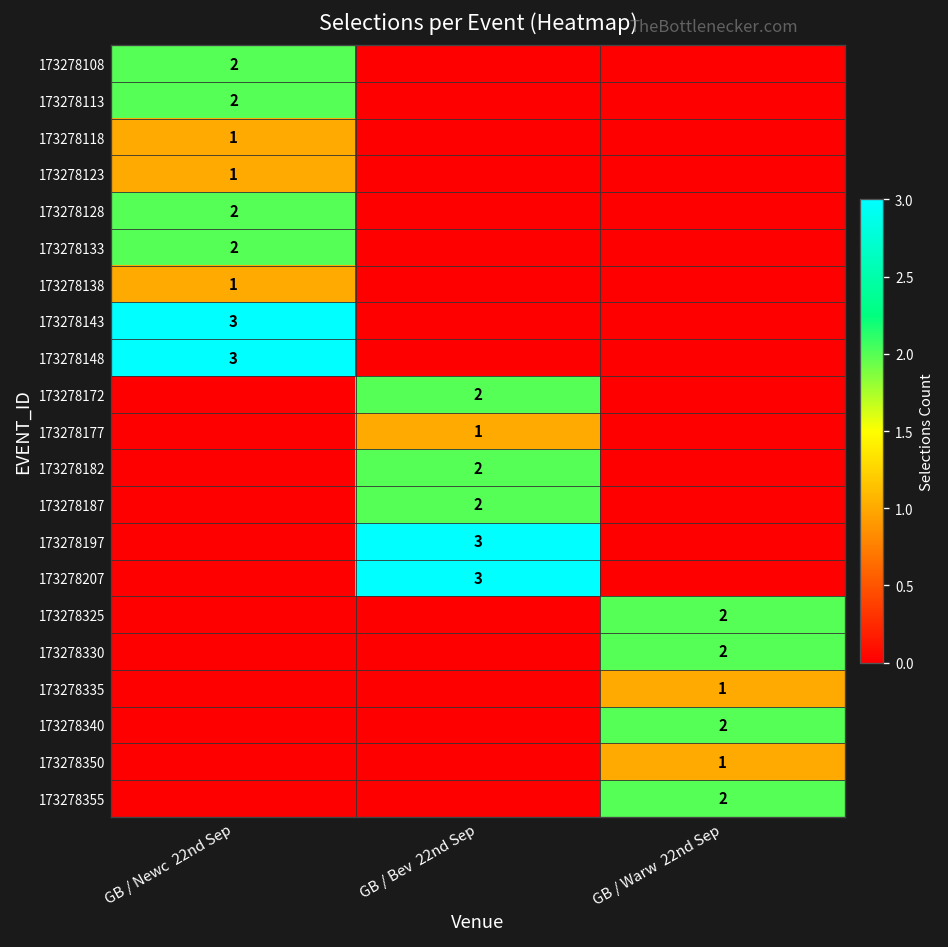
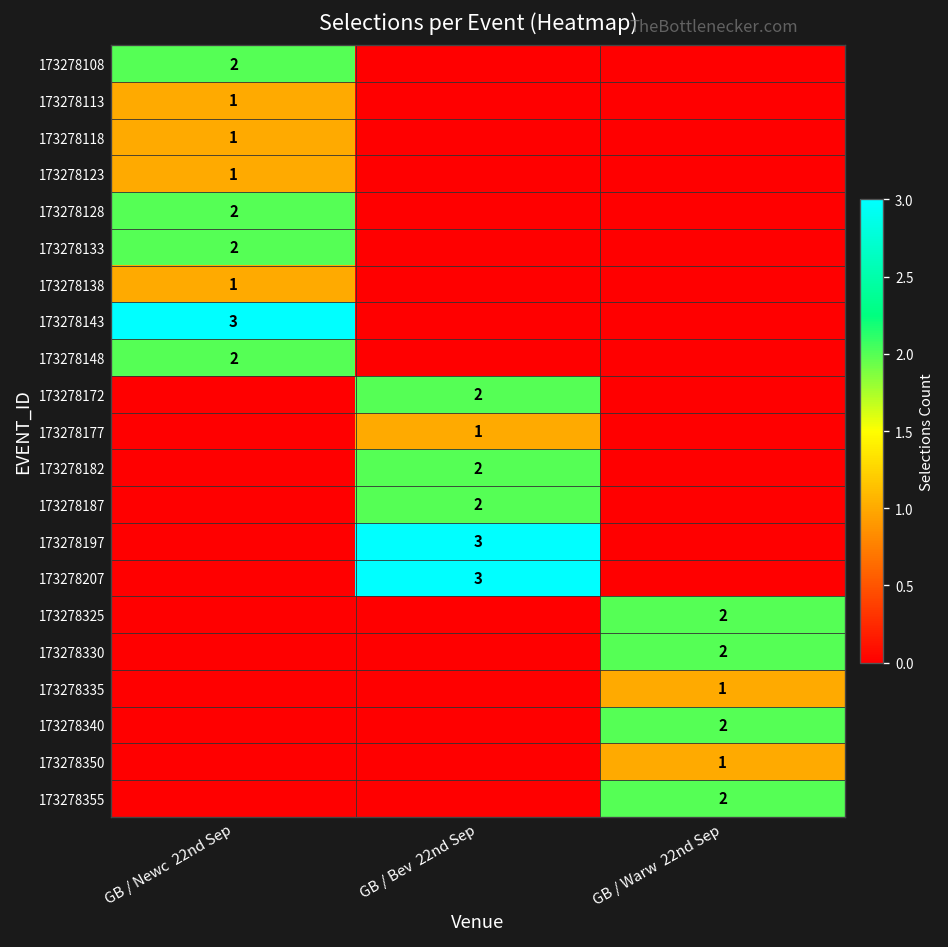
  {
    "173278108": {
      "GB / Newc 22nd Sep": 2
    },
    "173278113": {
-     "GB / Newc 22nd Sep": 2
+     "GB / Newc 22nd Sep": 1
    },
    "173278118": {
      "GB / Newc 22nd Sep": 1
    },
    "173278123": {
      "GB / Newc 22nd Sep": 1
    },
    "173278128": {
      "GB / Newc 22nd Sep": 2
    },
    "173278133": {
      "GB / Newc 22nd Sep": 2
    },
    "173278138": {
      "GB / Newc 22nd Sep": 1
    },
    "173278143": {
      "GB / Newc 22nd Sep": 3
    },
    "173278148": {
-     "GB / Newc 22nd Sep": 3
+     "GB / Newc 22nd Sep": 2
    },
    "173278172": {
      "GB / Bev 22nd Sep": 2
    },
    "173278177": {
      "GB / Bev 22nd Sep": 1
    },
    "173278182": {
      "GB / Bev 22nd Sep": 2
    },
    "173278187": {
      "GB / Bev 22nd Sep": 2
    },
    "173278197": {
      "GB / Bev 22nd Sep": 3
    },
    "173278207": {
      "GB / Bev 22nd Sep": 3
    },
    "173278325": {
      "GB / Warw 22nd Sep": 2
    },
    "173278330": {
      "GB / Warw 22nd Sep": 2
    },
    "173278335": {
      "GB / Warw 22nd Sep": 1
    },
    "173278340": {
      "GB / Warw 22nd Sep": 2
    },
    "173278350": {
      "GB / Warw 22nd Sep": 1
    },
    "173278355": {
      "GB / Warw 22nd Sep": 2
    }
  }
